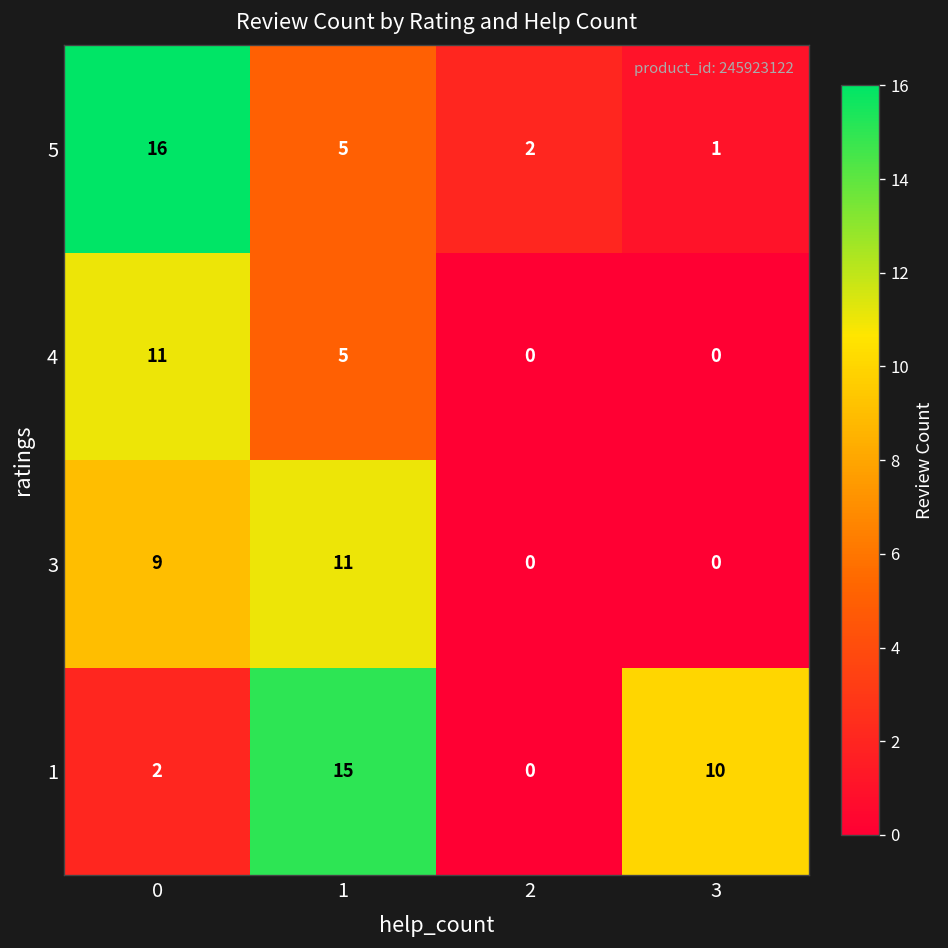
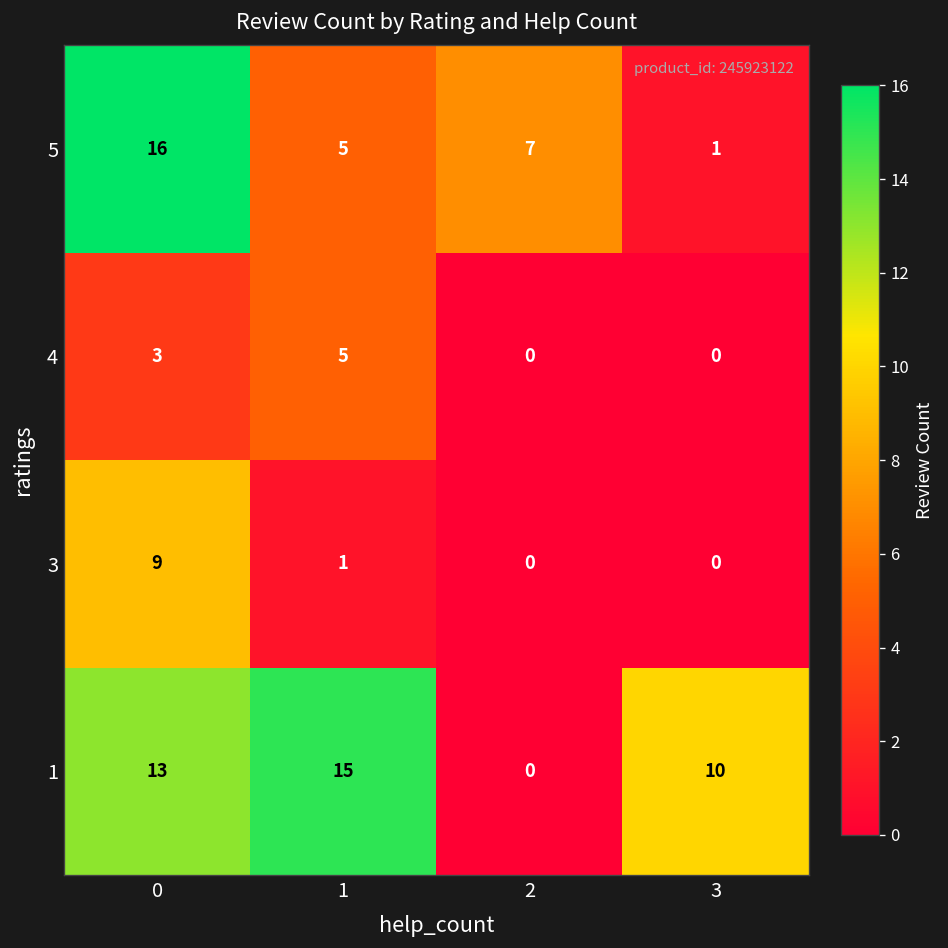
  {
    "5": {
      "0": 16,
      "1": 5,
-     "2": 2
+     "2": 7
    },
    "4": {
-     "0": 11,
+     "0": 3,
      "1": 5,
      "2": 0,
      "3": 0
    },
    "3": {
      "0": 9,
-     "1": 11,
+     "1": 1,
      "2": 0,
      "3": 0
    },
    "1": {
-     "0": 2,
+     "0": 13,
      "1": 15,
      "2": 0,
      "3": 10
    }
  }
